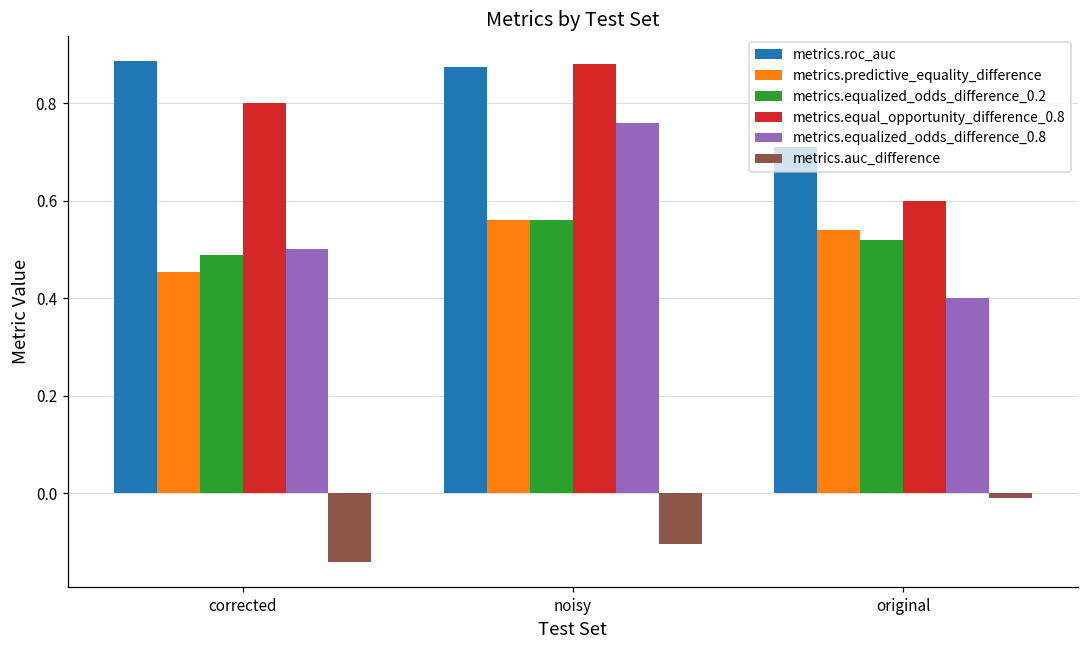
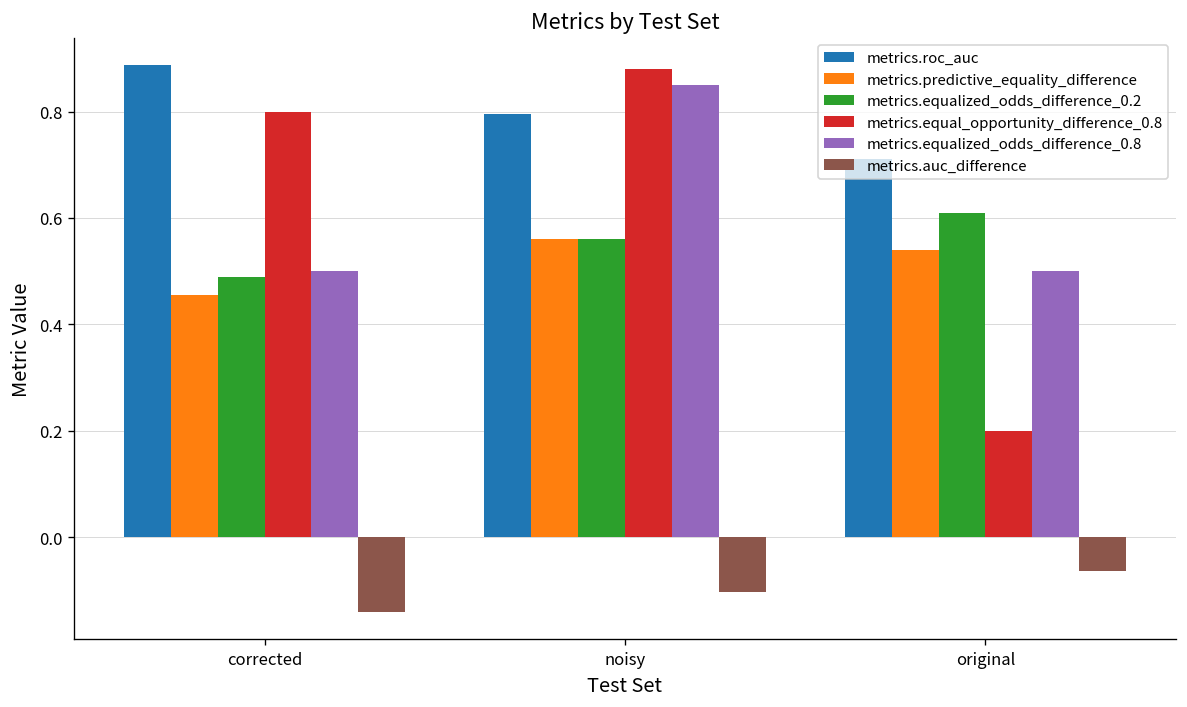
  {
    "metrics.roc_auc": {
      "corrected": 0.89,
-     "noisy": 0.88
+     "noisy": 0.80
    },
    "metrics.predictive_equality_difference": {
      "corrected": 0.45,
      "noisy": 0.56,
      "original": 0.54
    },
    "metrics.equalized_odds_difference_0.2": {
      "corrected": 0.49,
      "noisy": 0.56,
-     "original": 0.52
+     "original": 0.61
    },
    "metrics.equal_opportunity_difference_0.8": {
      "corrected": 0.8,
      "noisy": 0.88,
-     "original": 0.6
+     "original": 0.2
    },
    "metrics.equalized_odds_difference_0.8": {
      "corrected": 0.50,
-     "noisy": 0.76,
-     "original": 0.4
+     "noisy": 0.85,
+     "original": 0.5
    },
    "metrics.auc_difference": {
      "corrected": -0.14,
      "noisy": -0.10,
-     "original": -0.01
+     "original": -0.06
    }
  }
